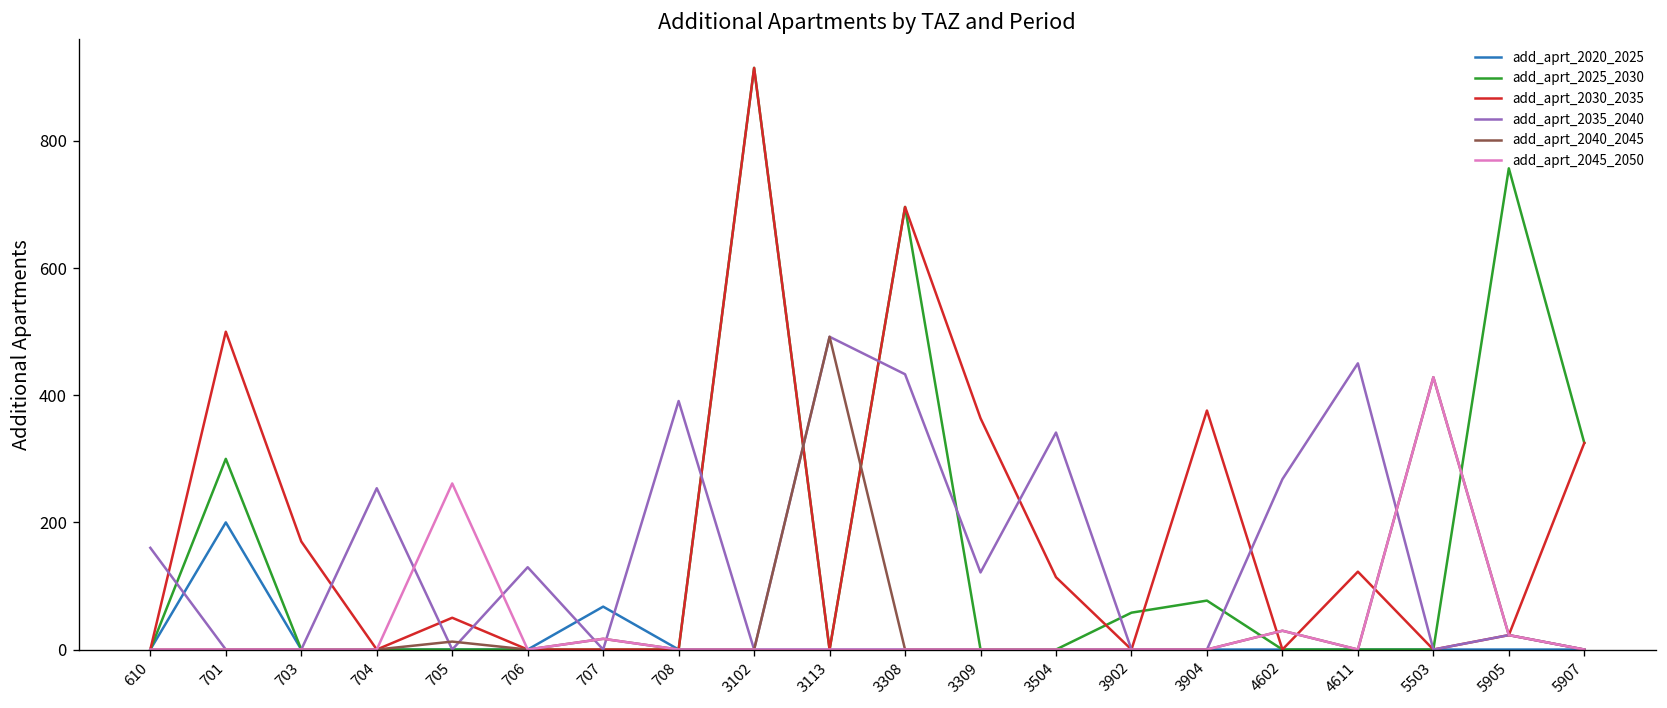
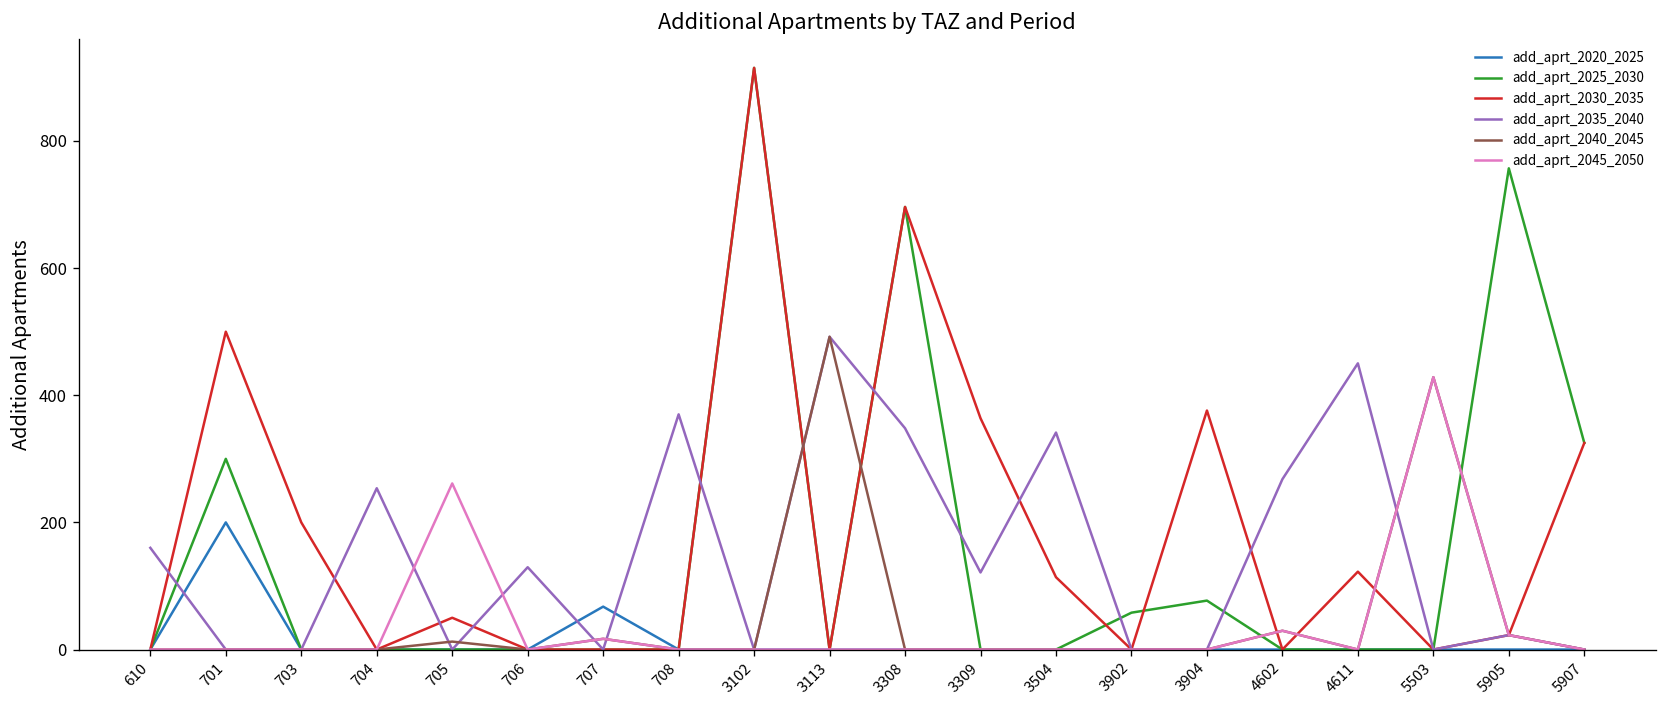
  {
    "add_aprt_2020_2025": {
      "701": 200,
      "707": 70,
      "5905": 0
    },
    "add_aprt_2025_2030": {
      "701": 300,
      "3902": 60,
      "3904": 80,
      "5905": 760
    },
    "add_aprt_2030_2035": {
      "701": 500,
-     "703": 170,
+     "703": 200,
      "705": 50,
      "3309": 360,
      "3504": 110,
      "3904": 380,
      "4611": 120
    },
    "add_aprt_2035_2040": {
      "610": 160,
      "704": 250,
      "706": 130,
-     "708": 390,
-     "3308": 430,
+     "708": 370,
+     "3308": 350,
      "3309": 120,
      "3504": 340,
      "4602": 270,
      "4611": 450
    },
    "add_aprt_2040_2045": {
      "705": 10
    },
    "add_aprt_2045_2050": {
      "705": 260
    }
  }
